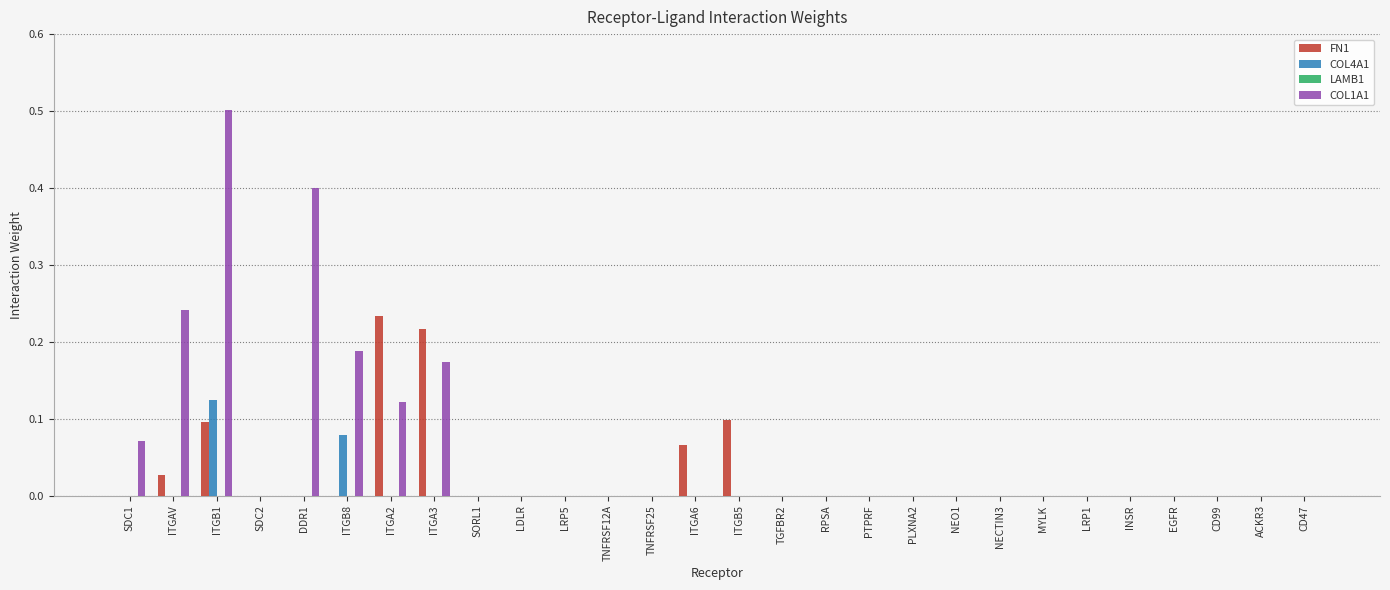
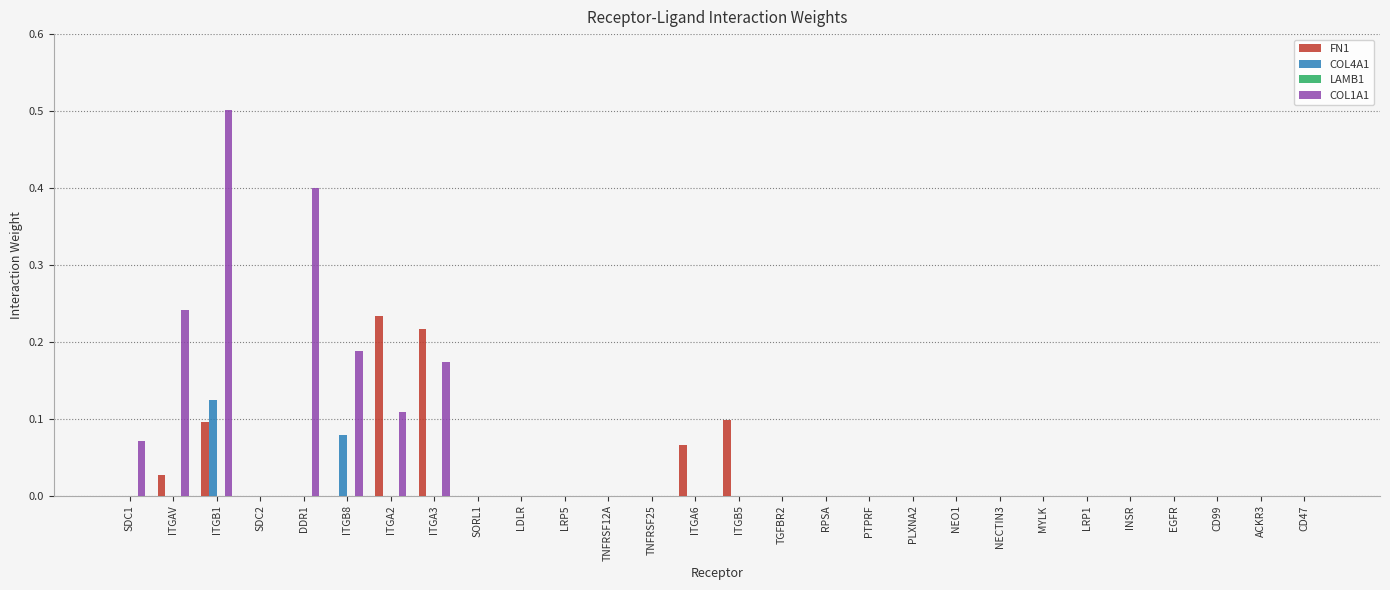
  {
    "FN1": {
      "SDC1": 0.00,
      "ITGAV": 0.03,
      "ITGB1": 0.10,
      "SDC2": 0.00,
      "DDR1": 0.00,
      "ITGB8": 0.00,
      "ITGA2": 0.23,
      "ITGA3": 0.22,
      "SORL1": 0.00,
      "LDLR": 0.00,
      "LRP5": 0.00,
      "TNFRSF12A": 0.00,
      "TNFRSF25": 0.00,
      "ITGA6": 0.07,
      "ITGB5": 0.10,
      "TGFBR2": 0.00,
      "RPSA": 0.00,
      "PTPRF": 0.00,
      "PLXNA2": 0.00,
      "NEO1": 0.00,
      "NECTIN3": 0.00,
      "MYLK": 0.00,
      "LRP1": 0.00,
      "INSR": 0.00,
      "EGFR": 0.00,
      "CD99": 0.00,
      "ACKR3": 0.00,
      "CD47": 0.00
    },
    "COL4A1": {
      "SDC1": 0.00,
      "ITGAV": 0.00,
      "ITGB1": 0.12,
      "SDC2": 0.00,
      "DDR1": 0.00,
      "ITGB8": 0.08,
      "ITGA2": 0.00,
      "ITGA3": 0.00,
      "SORL1": 0.00,
      "LDLR": 0.00,
      "LRP5": 0.00,
      "TNFRSF12A": 0.00,
      "TNFRSF25": 0.00,
      "ITGA6": 0.00,
      "ITGB5": 0.00,
      "TGFBR2": 0.00,
      "RPSA": 0.00,
      "PTPRF": 0.00,
      "PLXNA2": 0.00,
      "NEO1": 0.00,
      "NECTIN3": 0.00,
      "MYLK": 0.00,
      "LRP1": 0.00,
      "INSR": 0.00,
      "EGFR": 0.00,
      "CD99": 0.00,
      "ACKR3": 0.00,
      "CD47": 0.00
    },
    "LAMB1": {
      "SDC1": 0.00,
      "ITGAV": 0.00,
      "ITGB1": 0.00,
      "SDC2": 0.00,
      "DDR1": 0.00,
      "ITGB8": 0.00,
      "ITGA2": 0.00,
      "ITGA3": 0.00,
      "SORL1": 0.00,
      "LDLR": 0.00,
      "LRP5": 0.00,
      "TNFRSF12A": 0.00,
      "TNFRSF25": 0.00,
      "ITGA6": 0.00,
      "ITGB5": 0.00,
      "TGFBR2": 0.00,
      "RPSA": 0.00,
      "PTPRF": 0.00,
      "PLXNA2": 0.00,
      "NEO1": 0.00,
      "NECTIN3": 0.00,
      "MYLK": 0.00,
      "LRP1": 0.00,
      "INSR": 0.00,
      "EGFR": 0.00,
      "CD99": 0.00,
      "ACKR3": 0.00,
      "CD47": 0.00
    },
    "COL1A1": {
      "SDC1": 0.07,
      "ITGAV": 0.24,
      "ITGB1": 0.50,
      "SDC2": 0.00,
      "DDR1": 0.40,
      "ITGB8": 0.19,
-     "ITGA2": 0.12,
+     "ITGA2": 0.11,
      "ITGA3": 0.17,
      "SORL1": 0.00,
      "LDLR": 0.00,
      "LRP5": 0.00,
      "TNFRSF12A": 0.00,
      "TNFRSF25": 0.00,
      "ITGA6": 0.00,
      "ITGB5": 0.00,
      "TGFBR2": 0.00,
      "RPSA": 0.00,
      "PTPRF": 0.00,
      "PLXNA2": 0.00,
      "NEO1": 0.00,
      "NECTIN3": 0.00,
      "MYLK": 0.00,
      "LRP1": 0.00,
      "INSR": 0.00,
      "EGFR": 0.00,
      "CD99": 0.00,
      "ACKR3": 0.00,
      "CD47": 0.00
    }
  }
